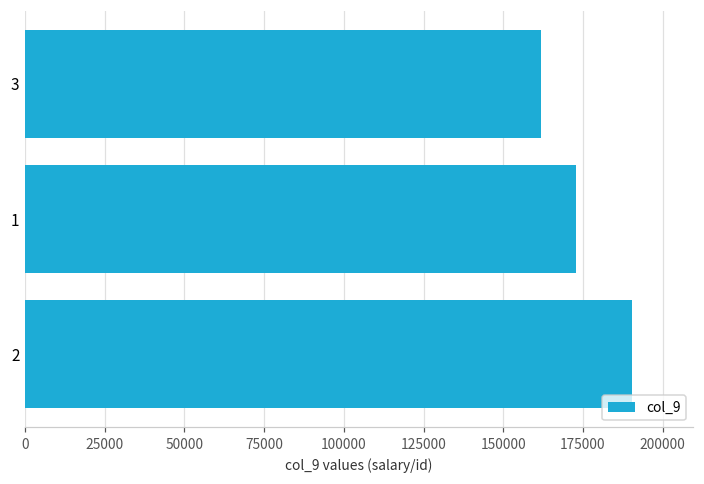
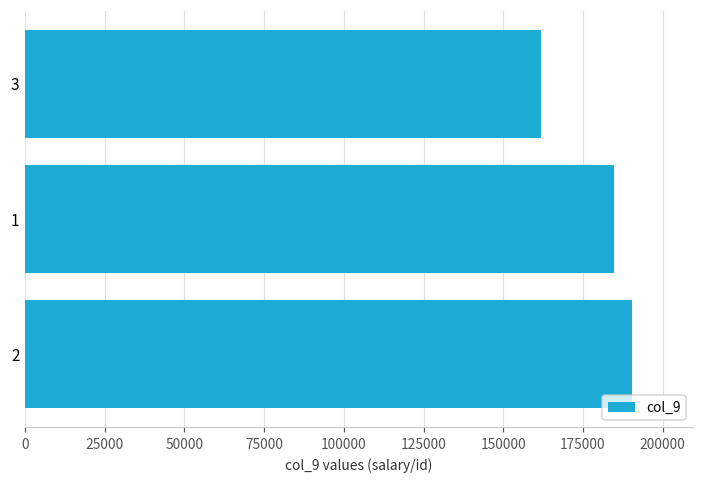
  {
    "3": 162000,
-   "1": 173000,
+   "1": 185000,
    "2": 190000
  }
